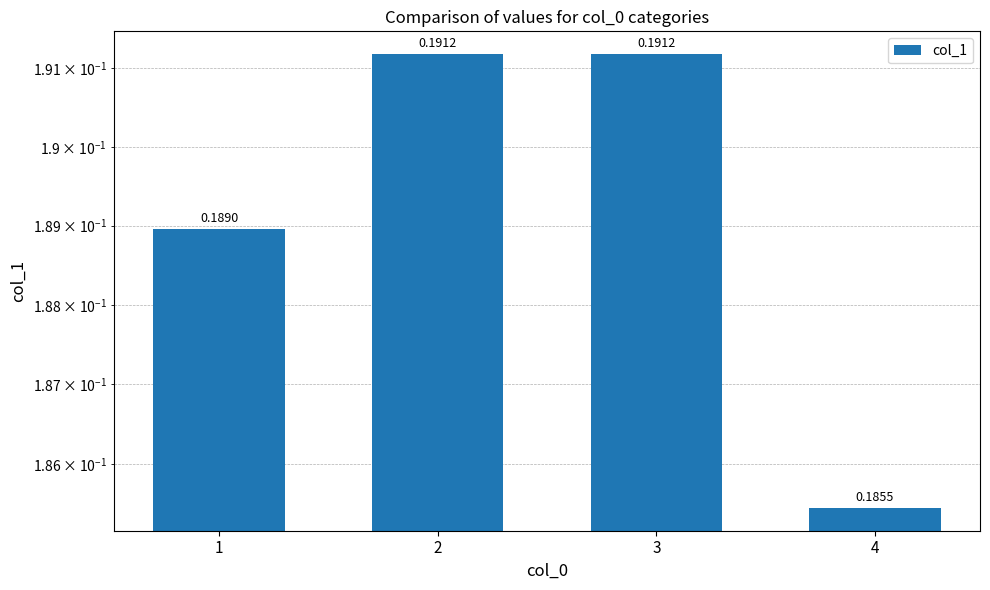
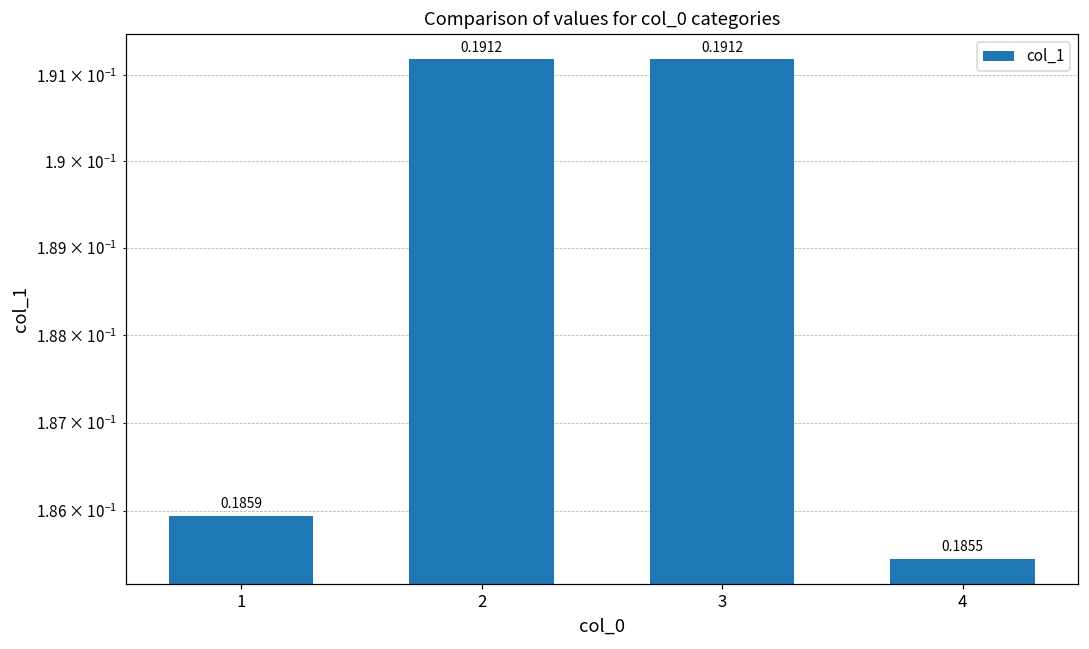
  {
-   "1": 0.1890,
+   "1": 0.1859,
    "2": 0.1912,
    "3": 0.1912,
    "4": 0.1855
  }
